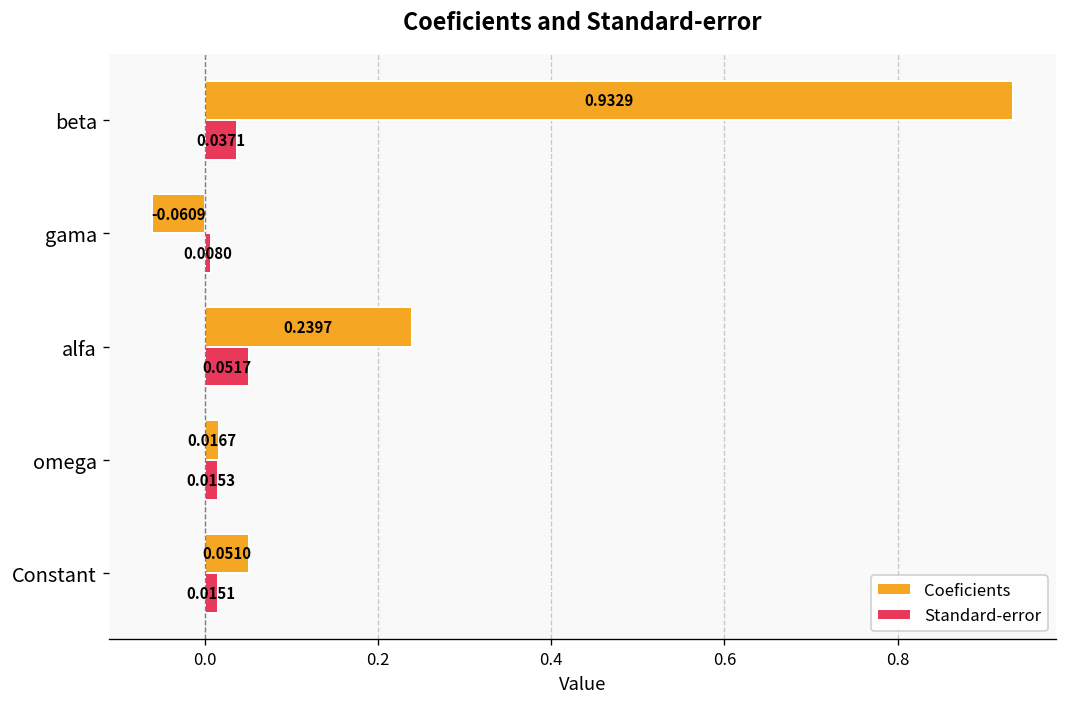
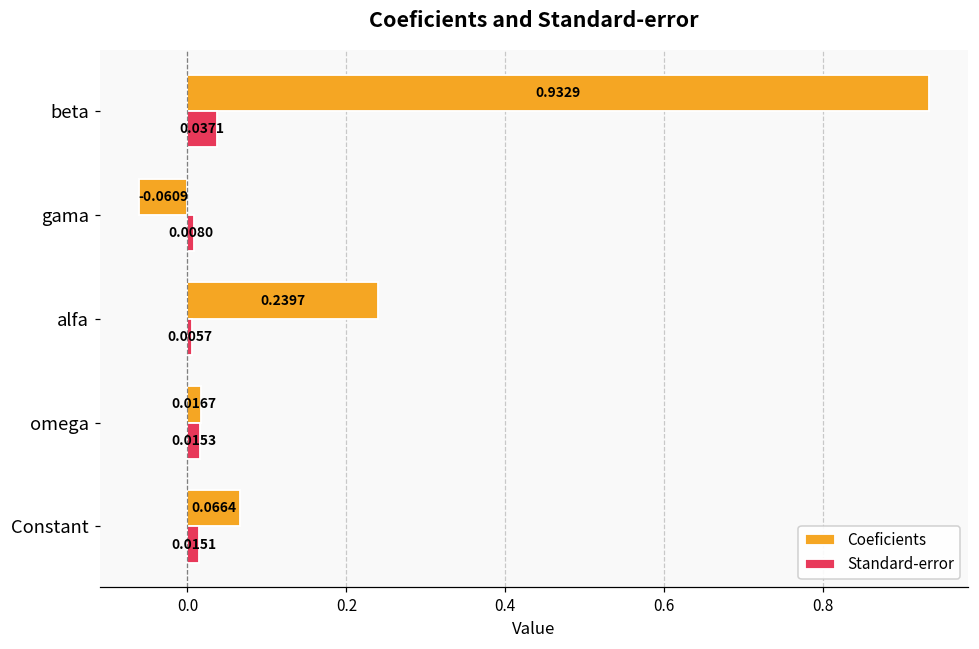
  {
    "Coeficients": {
      "beta": 0.9329,
      "gama": -0.0609,
      "alfa": 0.2397,
      "omega": 0.0167,
-     "Constant": 0.0510
+     "Constant": 0.0664
    },
    "Standard-error": {
      "beta": 0.0371,
      "gama": 0.0080,
-     "alfa": 0.0517,
+     "alfa": 0.0057,
      "omega": 0.0153,
      "Constant": 0.0151
    }
  }
